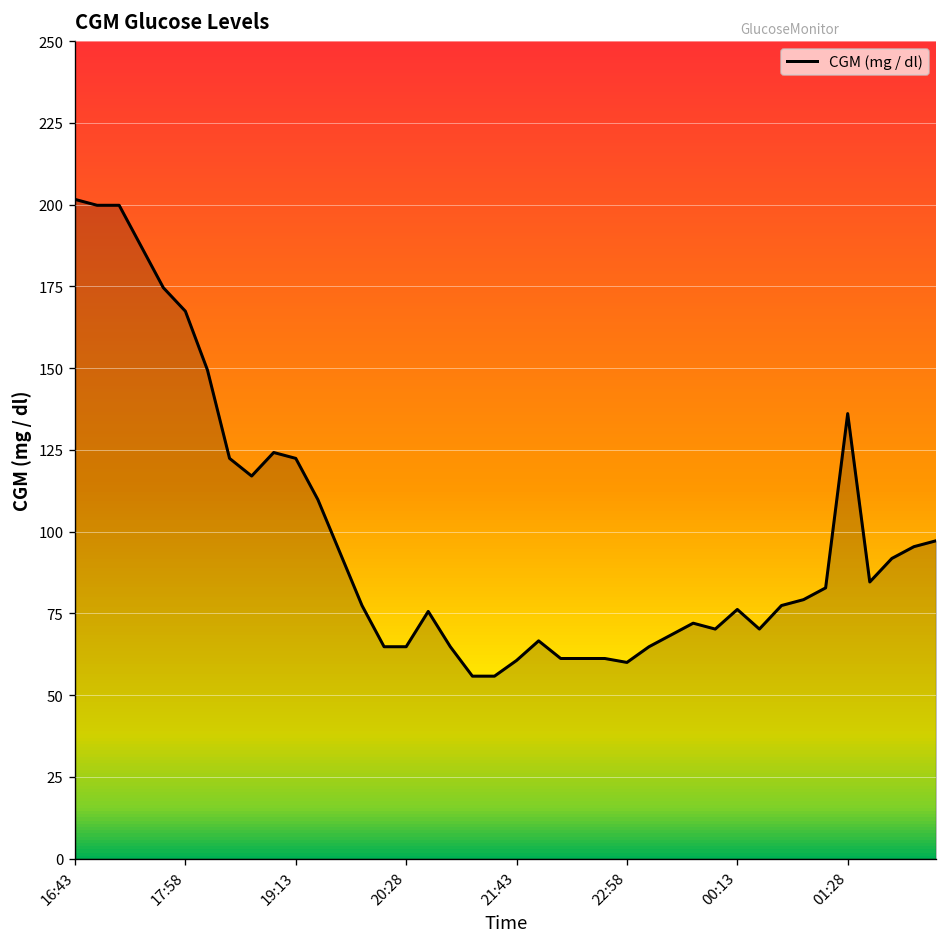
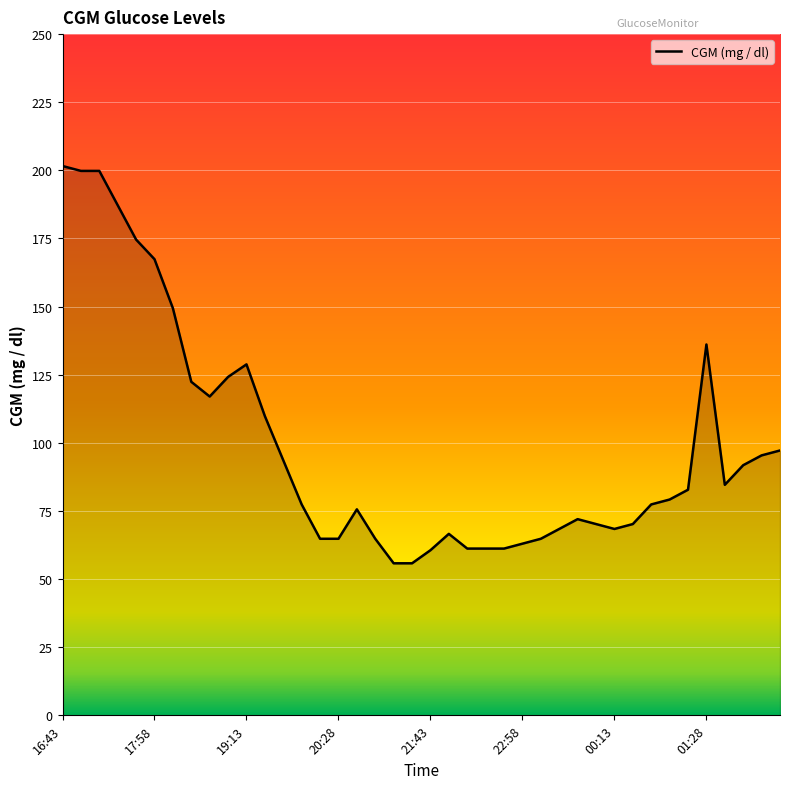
  {
    "16:43": 202,
    "17:58": 167,
-   "19:13": 122,
+   "19:13": 129,
    "20:28": 65,
    "21:43": 61,
-   "22:58": 60,
-   "00:13": 76,
+   "22:58": 63,
+   "00:13": 68,
    "01:28": 136
  }
